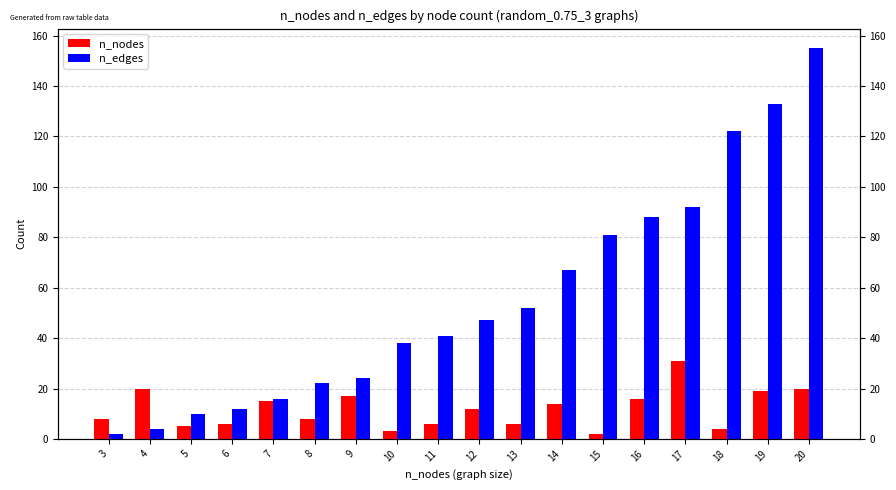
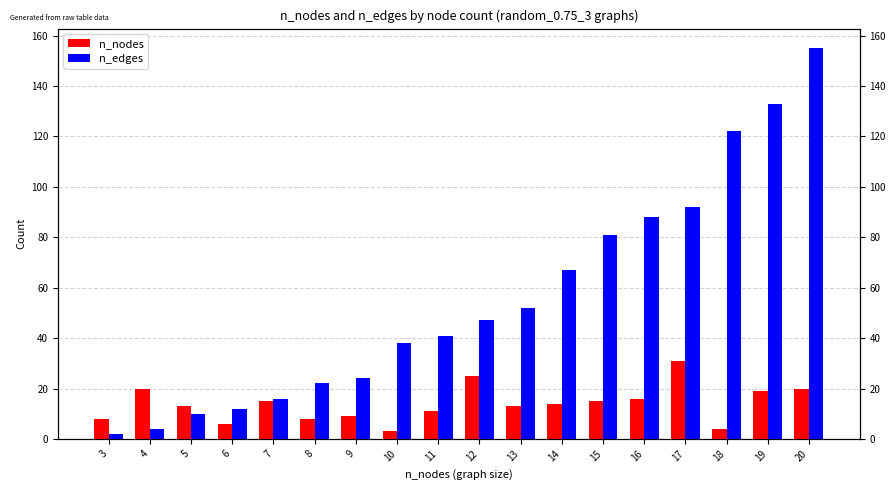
  {
    "n_nodes": {
      "3": 8,
      "4": 20,
-     "5": 5,
+     "5": 13,
      "6": 6,
      "7": 15,
      "8": 8,
-     "9": 17,
+     "9": 9,
      "10": 3,
-     "11": 6,
-     "12": 12,
-     "13": 6,
+     "11": 11,
+     "12": 25,
+     "13": 13,
      "14": 14,
-     "15": 2,
+     "15": 15,
      "16": 16,
      "17": 31,
      "18": 4,
      "19": 19,
      "20": 20
    },
    "n_edges": {
      "3": 2,
      "4": 4,
      "5": 10,
      "6": 12,
      "7": 16,
      "8": 22,
      "9": 24,
      "10": 38,
      "11": 41,
      "12": 47,
      "13": 52,
      "14": 67,
      "15": 81,
      "16": 88,
      "17": 92,
      "18": 122,
      "19": 133,
      "20": 155
    }
  }
